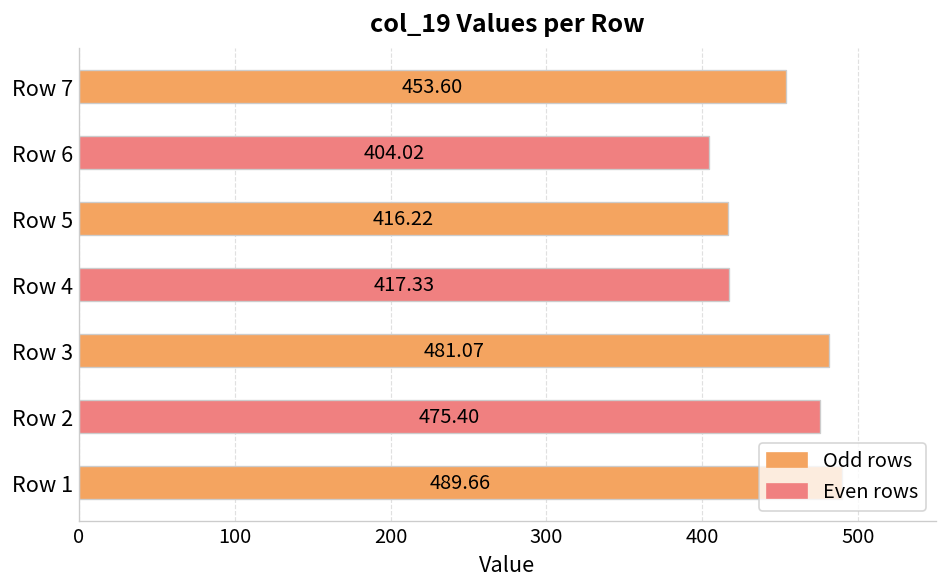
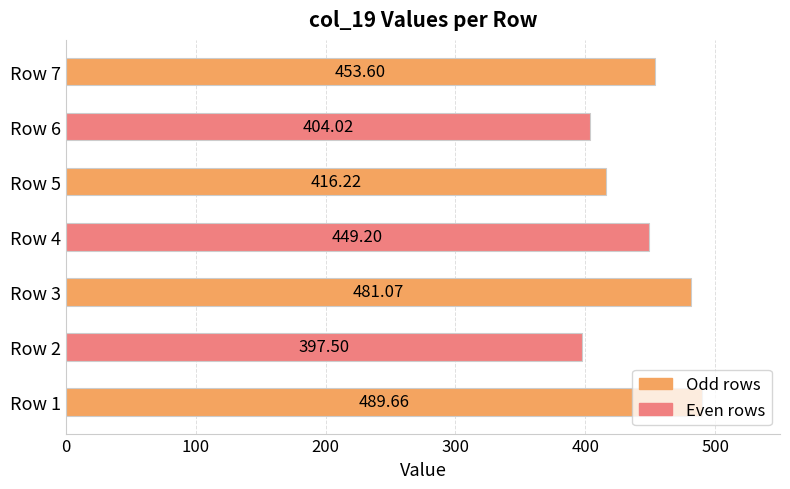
  {
    "Row 7": 453.60,
    "Row 6": 404.02,
    "Row 5": 416.22,
-   "Row 4": 417.33,
+   "Row 4": 449.20,
    "Row 3": 481.07,
-   "Row 2": 475.40
+   "Row 2": 397.50
  }
